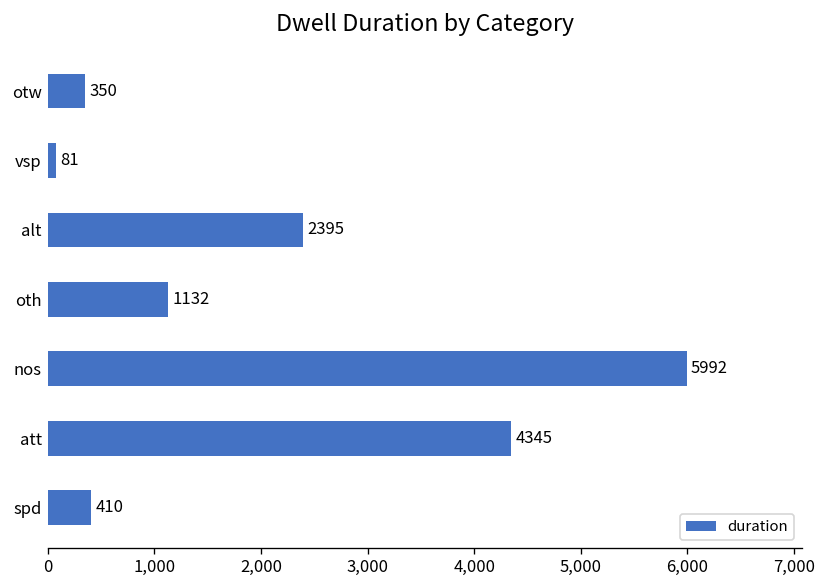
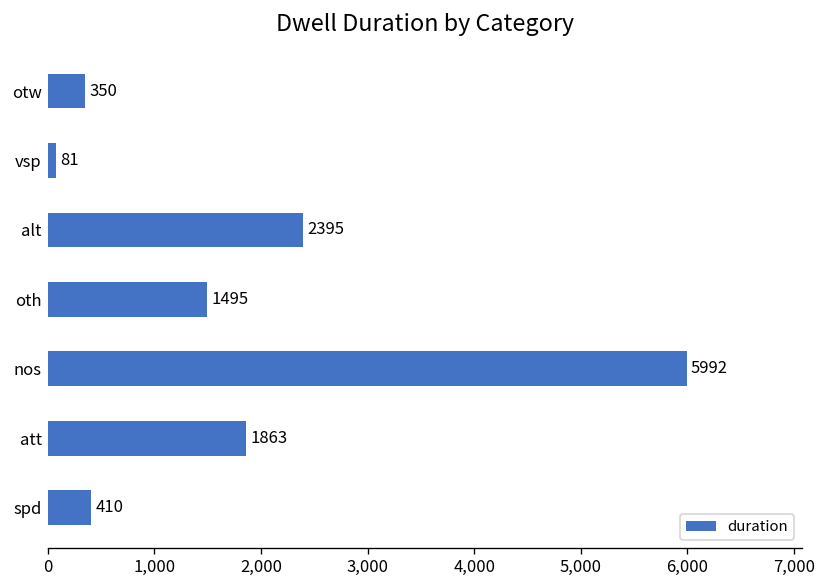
  {
    "otw": 350,
    "vsp": 81,
    "alt": 2395,
-   "oth": 1132,
+   "oth": 1495,
    "nos": 5992,
-   "att": 4345,
+   "att": 1863,
    "spd": 410
  }
